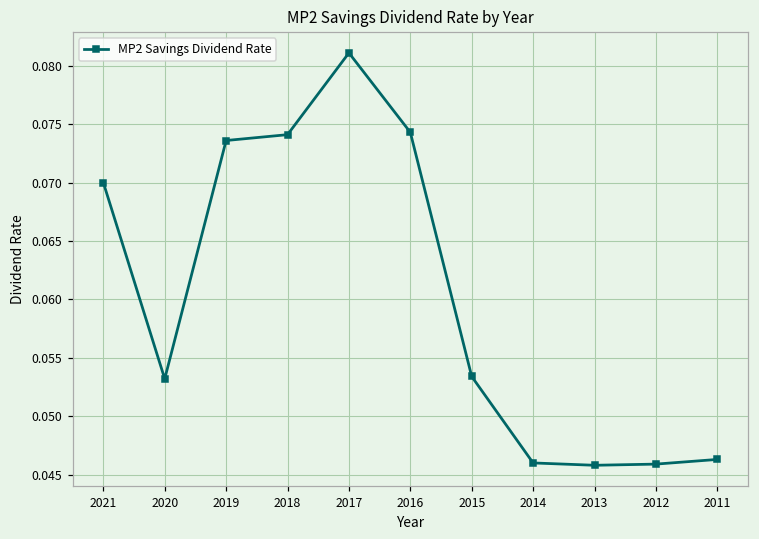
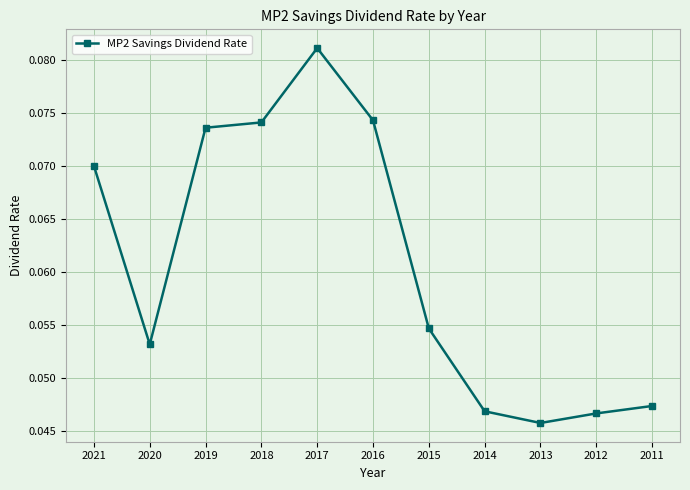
  {
    "2021": 0.0700,
    "2020": 0.0532,
    "2019": 0.0736,
    "2018": 0.0741,
    "2017": 0.0811,
    "2016": 0.0743,
-   "2015": 0.0534,
-   "2014": 0.0460,
+   "2015": 0.0547,
+   "2014": 0.0469,
    "2013": 0.0458,
-   "2012": 0.0459,
-   "2011": 0.0463
+   "2012": 0.0467,
+   "2011": 0.0474
  }
